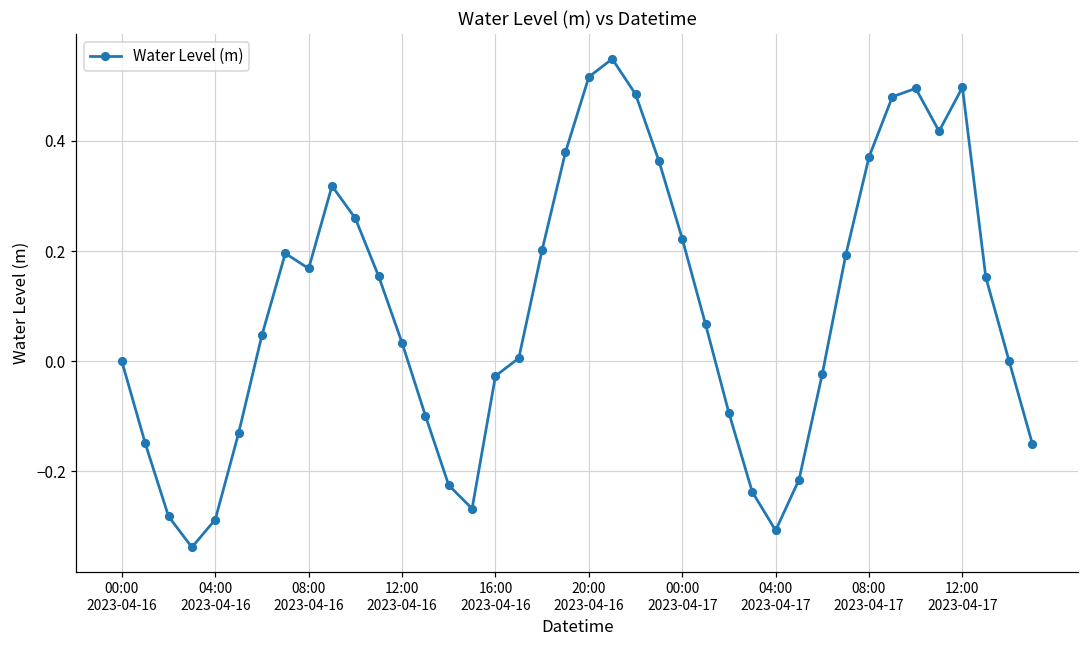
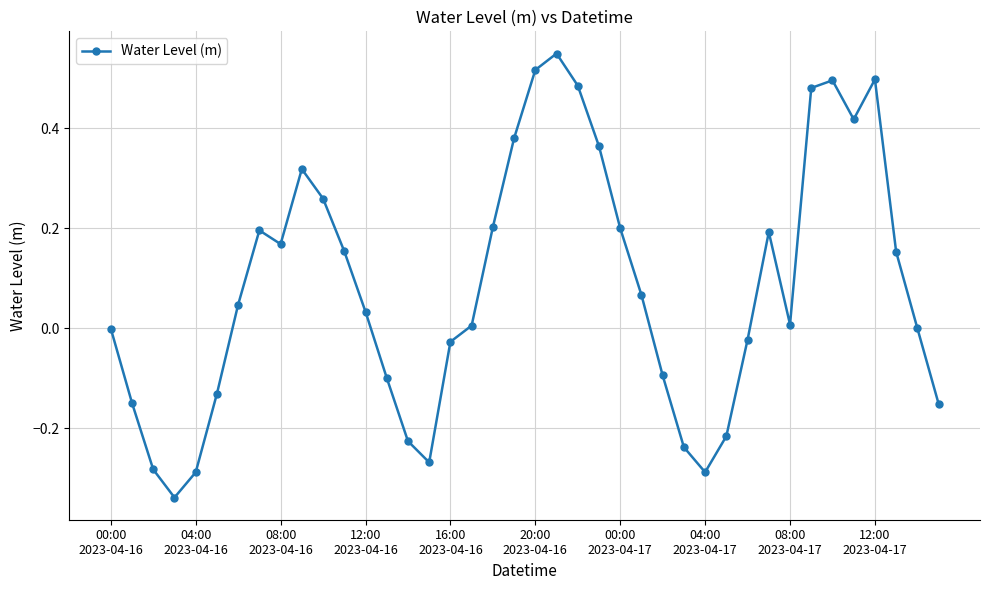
  {
    "00:00 2023-04-16": 0.00,
    "04:00 2023-04-16": -0.29,
    "08:00 2023-04-16": 0.17,
    "12:00 2023-04-16": 0.03,
    "16:00 2023-04-16": -0.03,
    "20:00 2023-04-16": 0.52,
-   "00:00 2023-04-17": 0.22,
-   "04:00 2023-04-17": -0.31,
-   "08:00 2023-04-17": 0.37,
+   "00:00 2023-04-17": 0.20,
+   "04:00 2023-04-17": -0.29,
+   "08:00 2023-04-17": 0.01,
    "12:00 2023-04-17": 0.50
  }
